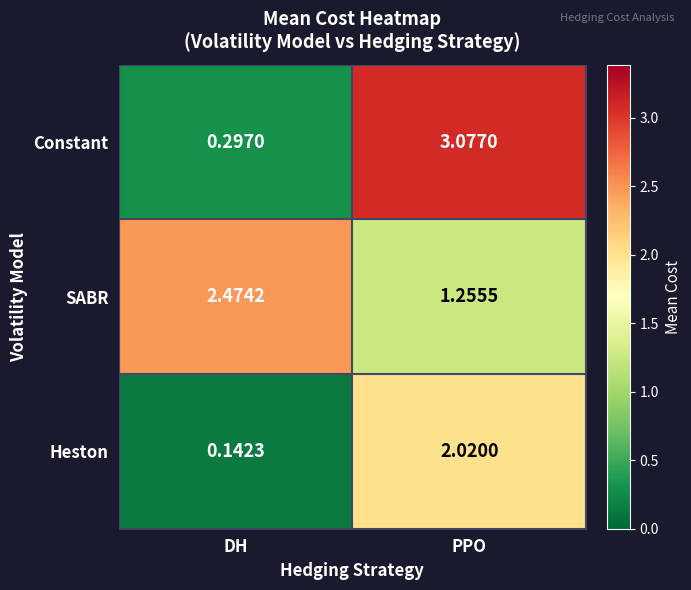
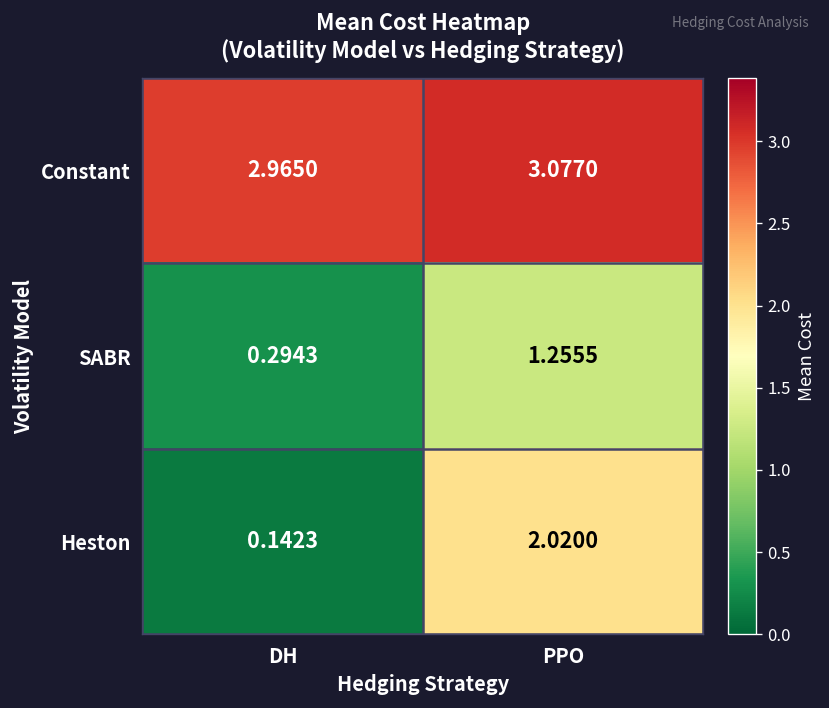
  {
    "Constant": {
-     "DH": 0.2970,
+     "DH": 2.9650,
      "PPO": 3.0770
    },
    "SABR": {
-     "DH": 2.4742,
+     "DH": 0.2943,
      "PPO": 1.2555
    },
    "Heston": {
      "DH": 0.1423,
      "PPO": 2.0200
    }
  }
